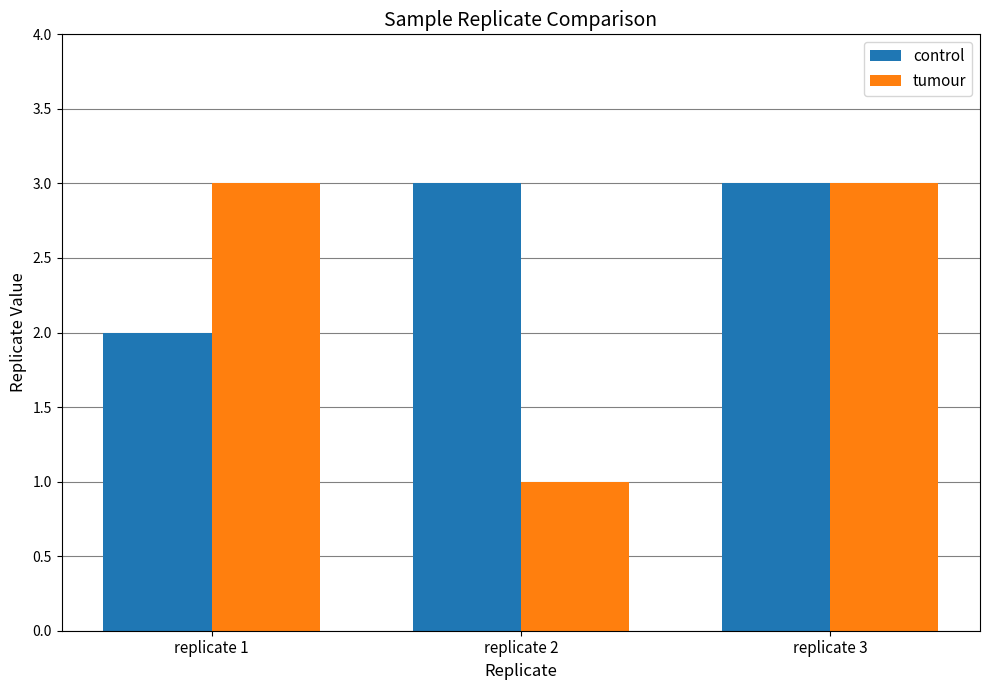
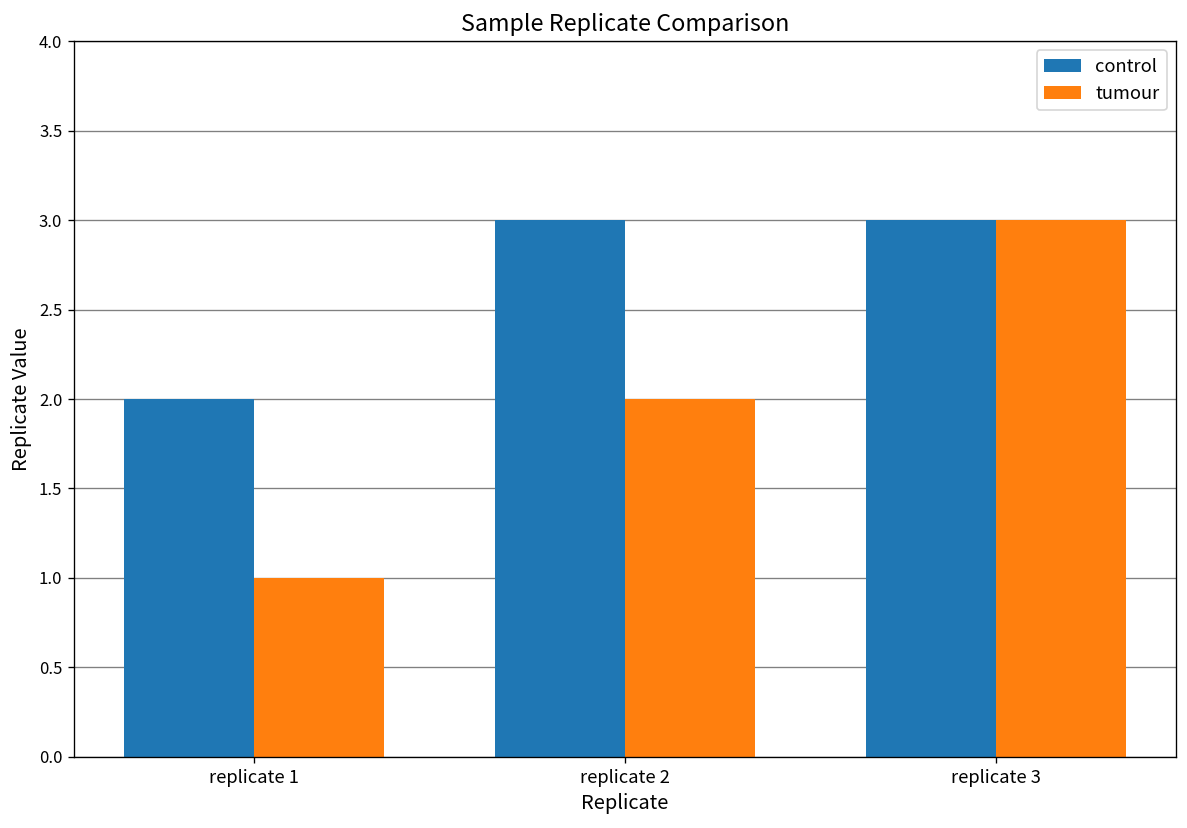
  {
    "control": {
      "replicate 1": 2,
      "replicate 2": 3,
      "replicate 3": 3
    },
    "tumour": {
-     "replicate 1": 3,
-     "replicate 2": 1,
+     "replicate 1": 1,
+     "replicate 2": 2,
      "replicate 3": 3
    }
  }
